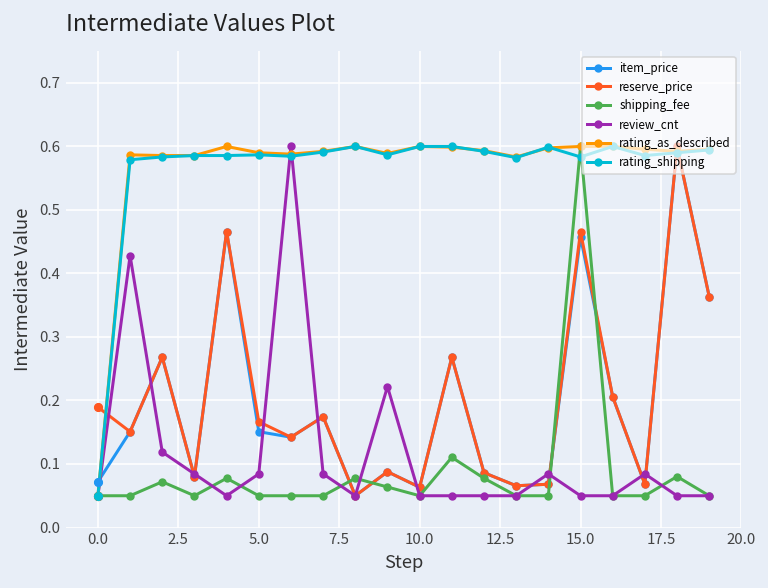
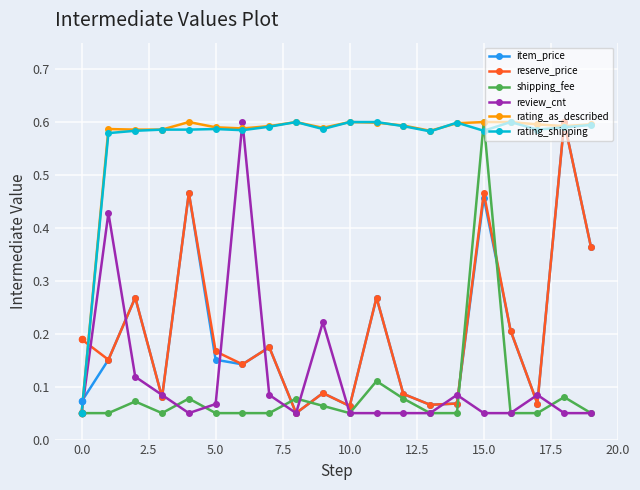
  {
    "review_cnt": {
-     "5.0": 0.08,
+     "5.0": 0.07,
      "15.0": 0.05
    }
  }
